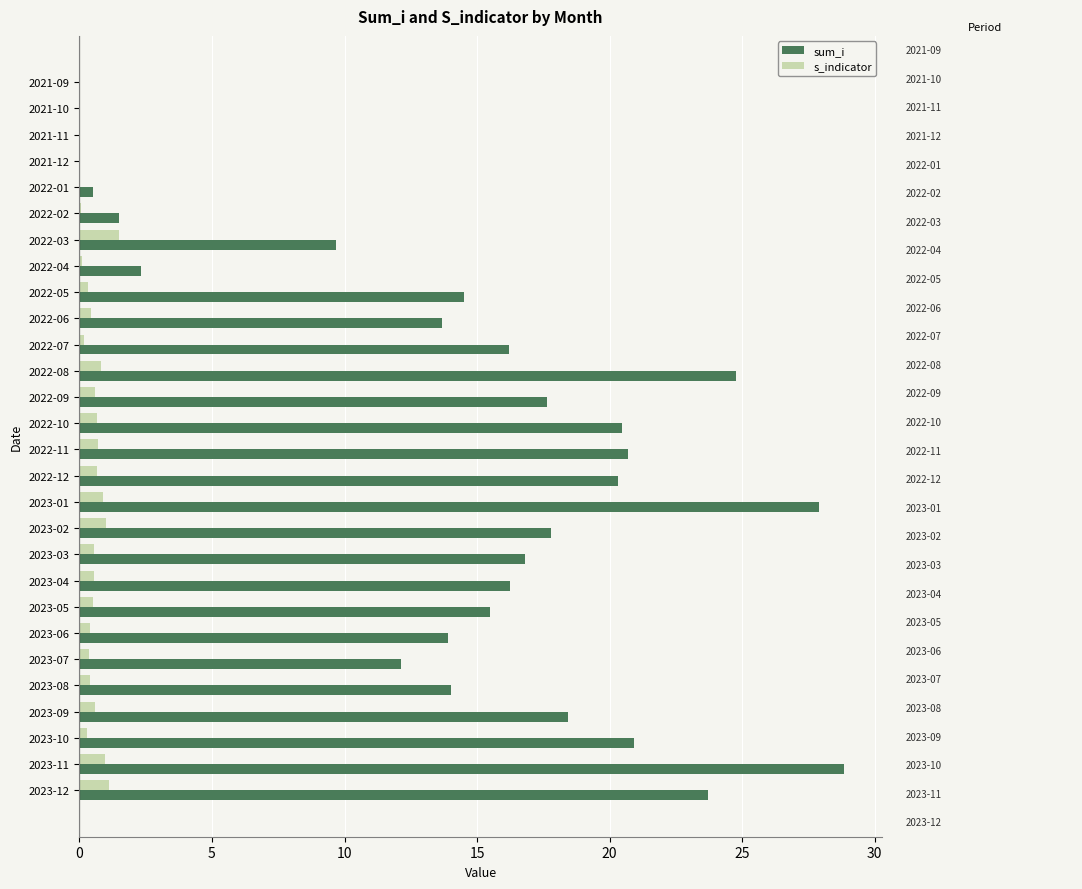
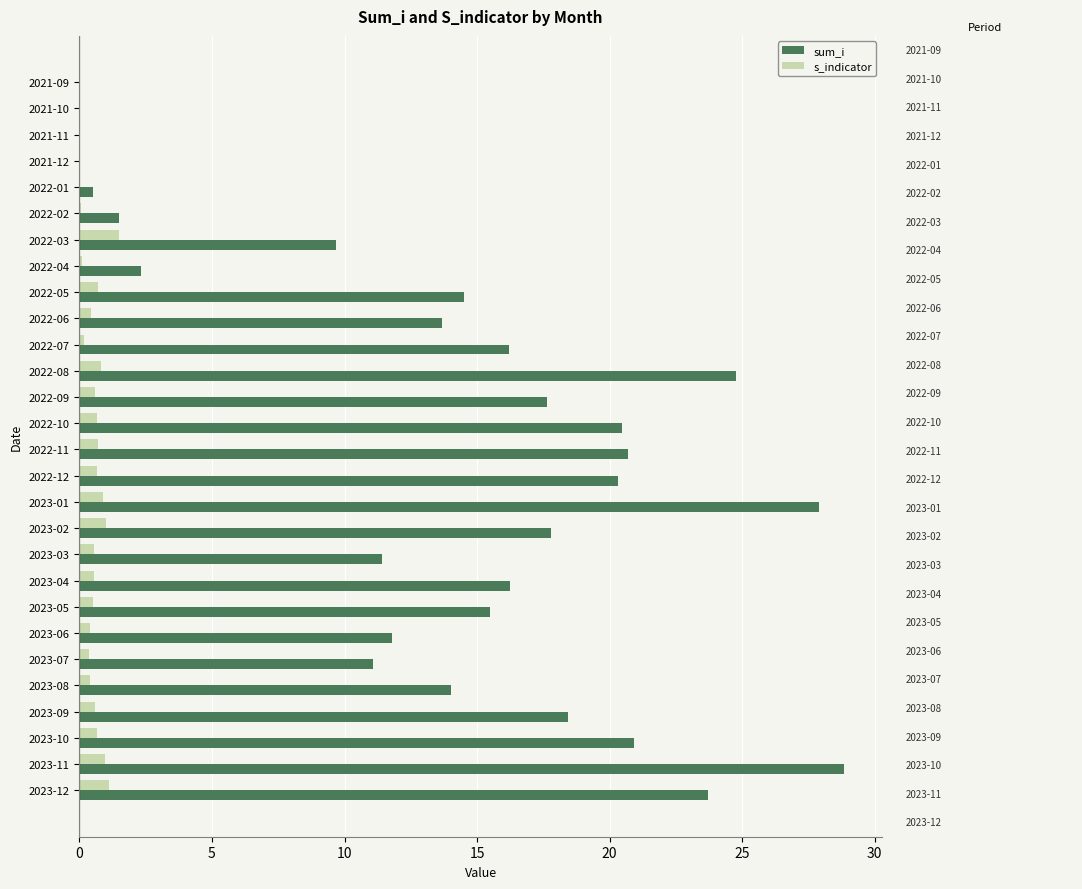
  {
    "sum_i": {
      "2021-09": 0.0,
      "2021-10": 0.0,
      "2021-11": 0.0,
      "2021-12": 0.0,
      "2022-01": 0.5,
      "2022-02": 1.5,
      "2022-03": 9.7,
      "2022-04": 2.3,
      "2022-05": 14.5,
      "2022-06": 13.7,
      "2022-07": 16.2,
      "2022-08": 24.8,
      "2022-09": 17.6,
      "2022-10": 20.5,
      "2022-11": 20.7,
      "2022-12": 20.3,
      "2023-01": 27.9,
      "2023-02": 17.8,
-     "2023-03": 16.8,
+     "2023-03": 11.4,
      "2023-04": 16.3,
      "2023-05": 15.5,
-     "2023-06": 13.9,
-     "2023-07": 12.1,
+     "2023-06": 11.8,
+     "2023-07": 11.1,
      "2023-08": 14.0,
      "2023-09": 18.4,
      "2023-10": 20.9,
      "2023-11": 28.8,
      "2023-12": 23.7
    },
    "s_indicator": {
      "2021-09": 0.0,
      "2021-10": 0.0,
      "2021-11": 0.0,
      "2021-12": 0.0,
      "2022-03": 1.5,
      "2022-04": 0.1,
-     "2022-05": 0.3,
+     "2022-05": 0.7,
      "2022-06": 0.5,
      "2022-07": 0.2,
      "2022-08": 0.8,
      "2022-09": 0.6,
      "2022-10": 0.7,
      "2022-11": 0.7,
      "2022-12": 0.7,
      "2023-01": 0.9,
      "2023-02": 1.0,
      "2023-03": 0.5,
      "2023-04": 0.6,
      "2023-05": 0.5,
      "2023-06": 0.4,
      "2023-07": 0.4,
      "2023-08": 0.4,
      "2023-09": 0.6,
-     "2023-10": 0.3,
+     "2023-10": 0.7,
      "2023-11": 1.0,
      "2023-12": 1.1
    }
  }
